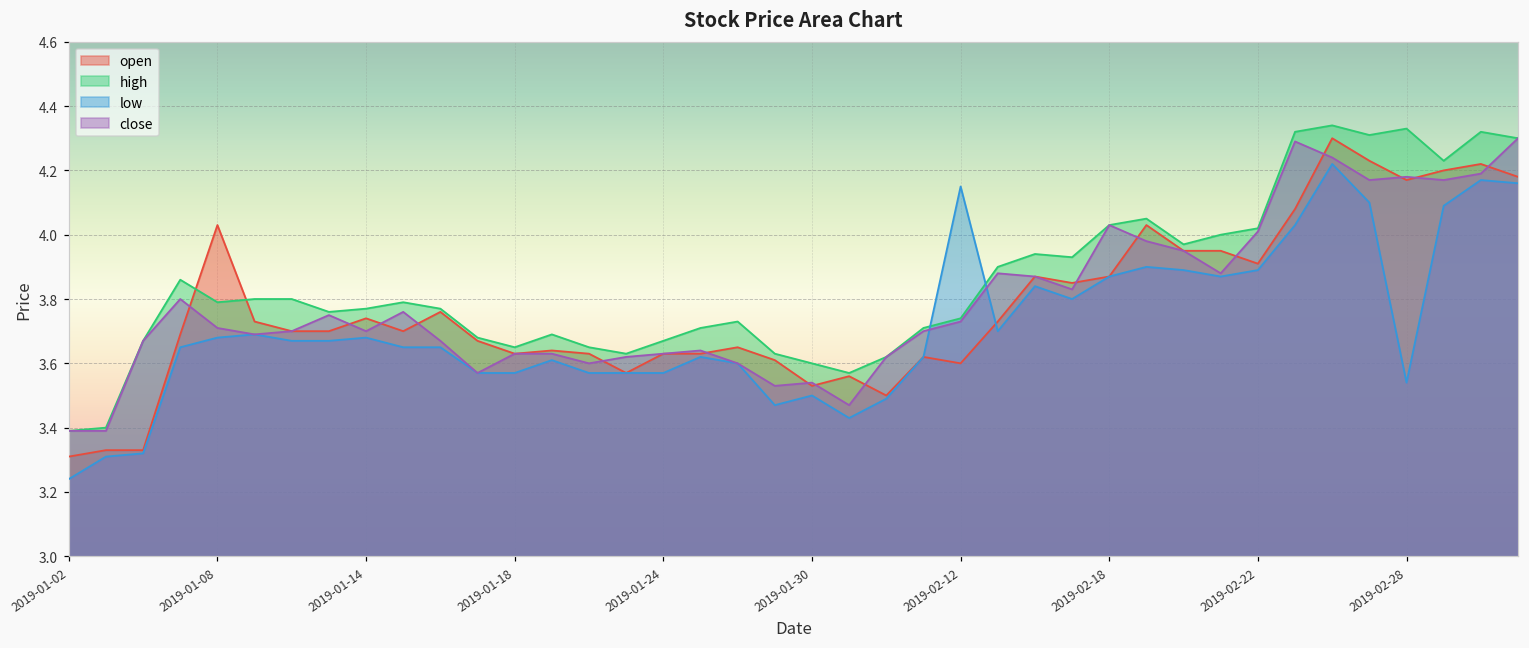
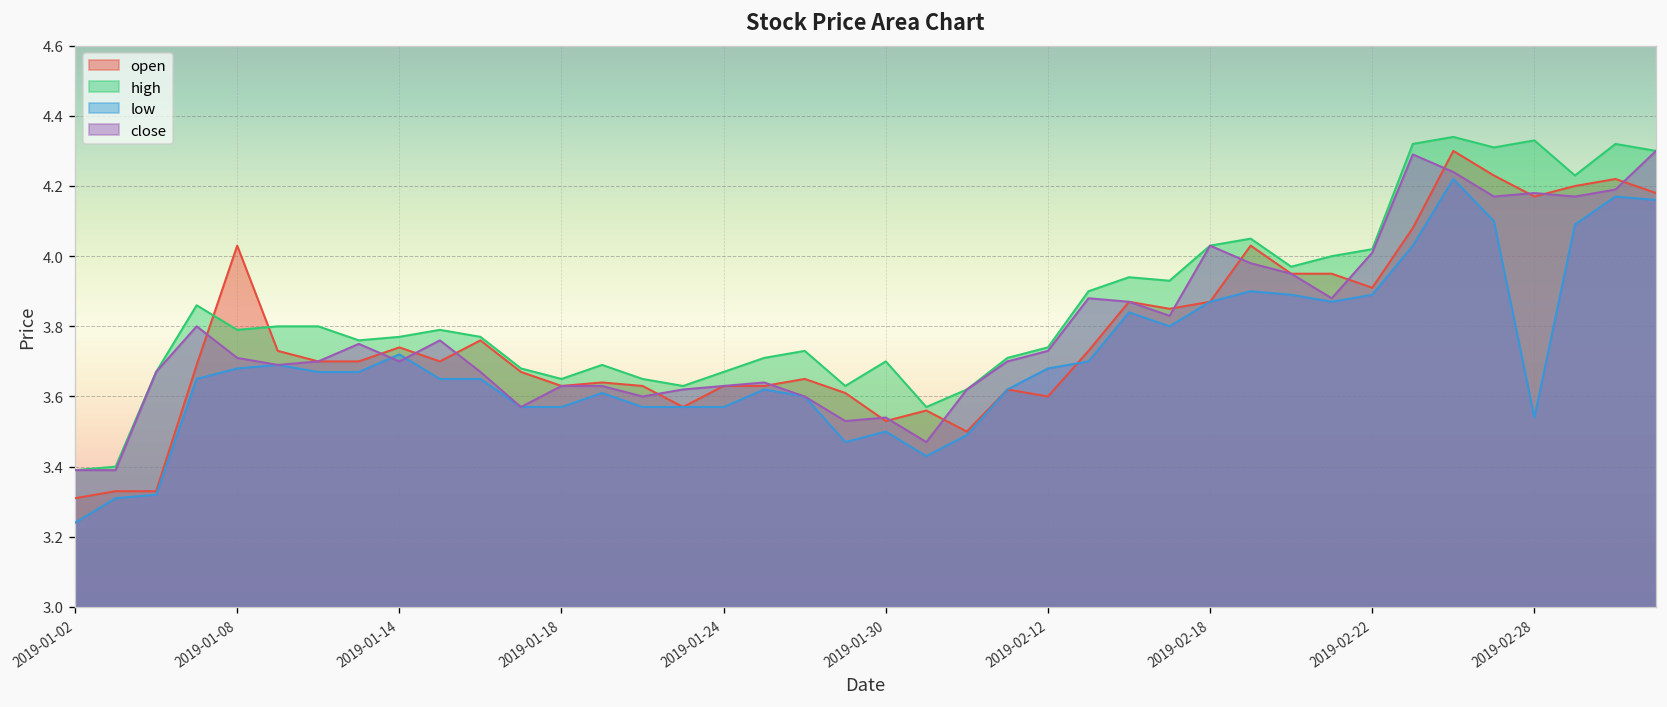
  {
    "open": {
      "2019-01-02": 3.31,
      "2019-01-08": 4.03,
      "2019-01-14": 3.74,
      "2019-01-30": 3.53,
      "2019-02-12": 3.60,
      "2019-02-22": 3.91,
      "2019-02-28": 4.17
    },
    "high": {
      "2019-01-08": 3.79,
      "2019-01-14": 3.77,
      "2019-01-18": 3.65,
      "2019-01-24": 3.67,
-     "2019-01-30": 3.6,
+     "2019-01-30": 3.7,
      "2019-02-12": 3.74,
      "2019-02-22": 4.02,
      "2019-02-28": 4.33
    },
    "low": {
      "2019-01-02": 3.24,
      "2019-01-08": 3.68,
-     "2019-01-14": 3.68,
+     "2019-01-14": 3.72,
      "2019-01-18": 3.57,
      "2019-01-24": 3.57,
      "2019-01-30": 3.50,
-     "2019-02-12": 4.15,
+     "2019-02-12": 3.68,
      "2019-02-22": 3.89,
      "2019-02-28": 3.54
    },
    "close": {
      "2019-01-08": 3.71,
      "2019-01-14": 3.70,
      "2019-01-30": 3.54,
      "2019-02-12": 3.73,
      "2019-02-22": 4.01,
      "2019-02-28": 4.18
    }
  }
